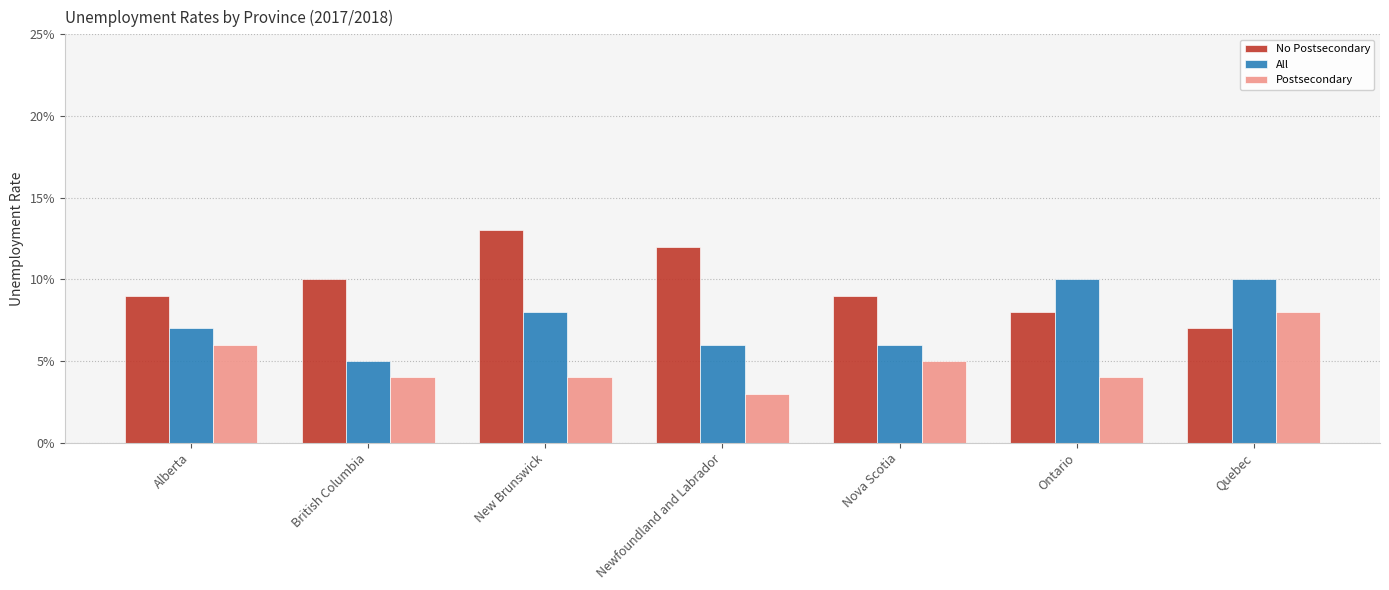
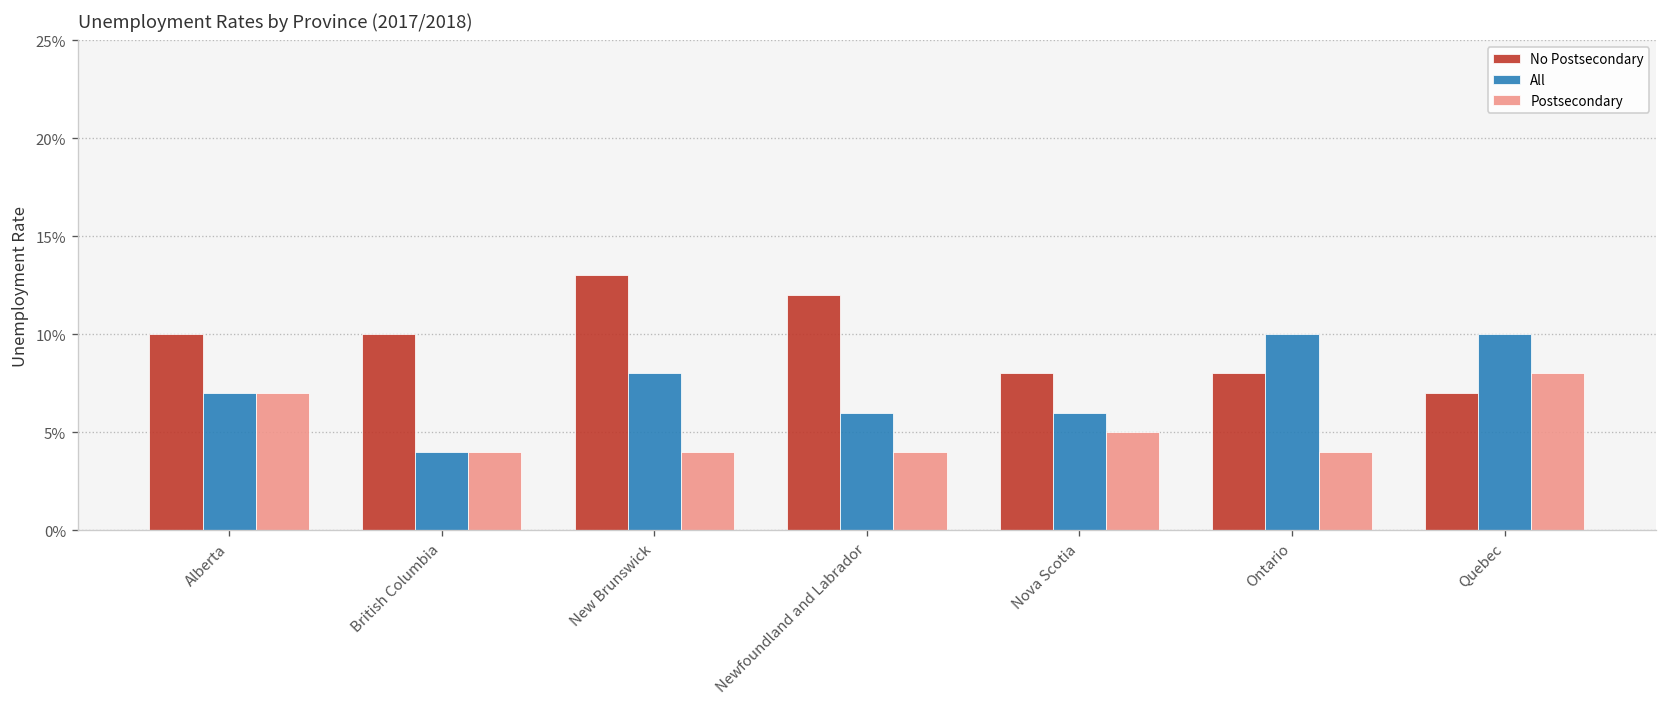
  {
    "No Postsecondary": {
-     "Alberta": "9.0%",
+     "Alberta": "10.0%",
      "British Columbia": "10.0%",
      "New Brunswick": "13.0%",
      "Newfoundland and Labrador": "12.0%",
-     "Nova Scotia": "9.0%",
+     "Nova Scotia": "8.0%",
      "Ontario": "8.0%",
      "Quebec": "7.0%"
    },
    "All": {
      "Alberta": "7.0%",
-     "British Columbia": "5.0%",
+     "British Columbia": "4.0%",
      "New Brunswick": "8.0%",
      "Newfoundland and Labrador": "6.0%",
      "Nova Scotia": "6.0%",
      "Ontario": "10.0%",
      "Quebec": "10.0%"
    },
    "Postsecondary": {
-     "Alberta": "6.0%",
+     "Alberta": "7.0%",
      "British Columbia": "4.0%",
      "New Brunswick": "4.0%",
-     "Newfoundland and Labrador": "3.0%",
+     "Newfoundland and Labrador": "4.0%",
      "Nova Scotia": "5.0%",
      "Ontario": "4.0%",
      "Quebec": "8.0%"
    }
  }
